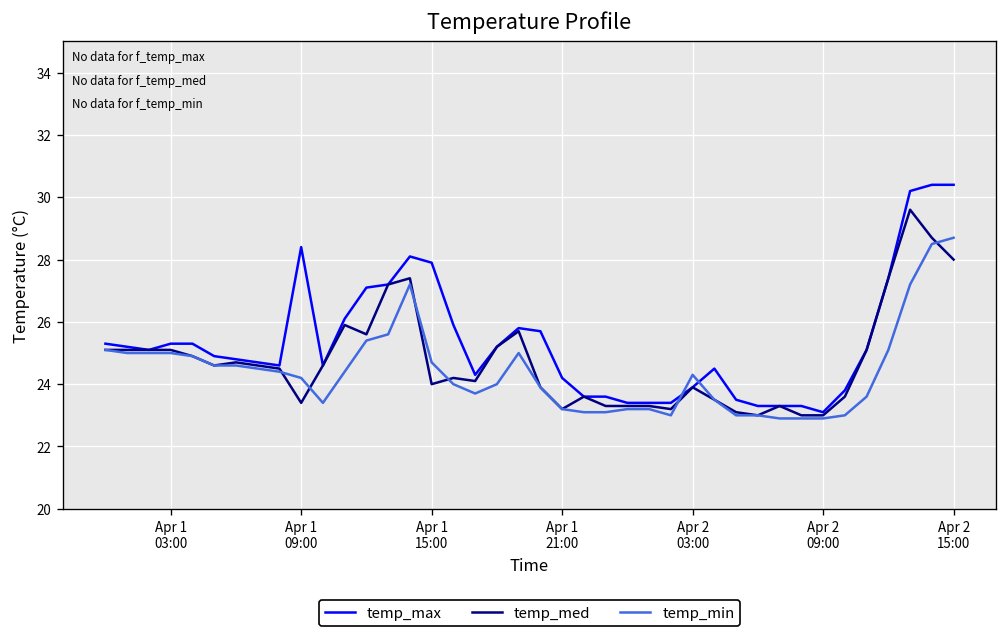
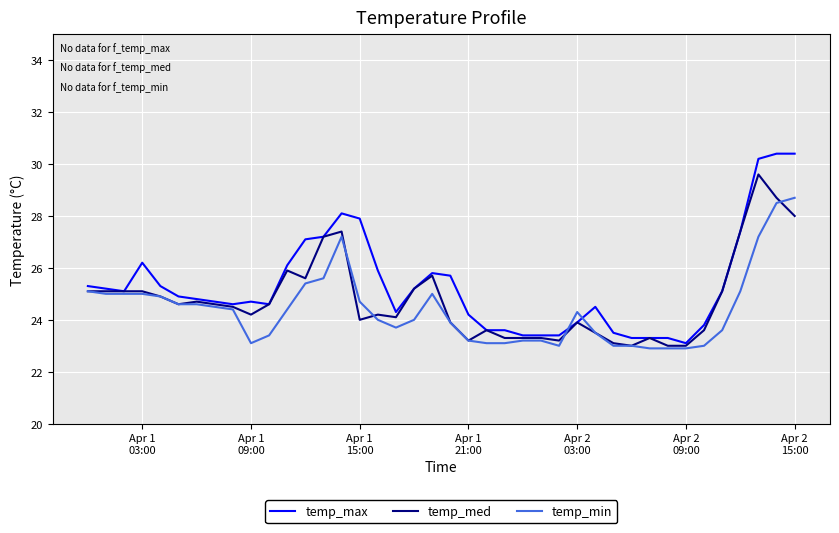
  {
    "temp_max": {
-     "Apr 1 03:00": 25.3,
-     "Apr 1 09:00": 28.4,
+     "Apr 1 03:00": 26.2,
+     "Apr 1 09:00": 24.7,
      "Apr 1 15:00": 27.9,
      "Apr 1 21:00": 24.2,
      "Apr 2 09:00": 23.1,
      "Apr 2 15:00": 30.4
    },
    "temp_med": {
      "Apr 1 03:00": 25.1,
-     "Apr 1 09:00": 23.4,
+     "Apr 1 09:00": 24.2,
      "Apr 1 15:00": 24.0,
      "Apr 2 09:00": 23.0,
      "Apr 2 15:00": 28.0
    },
    "temp_min": {
      "Apr 1 03:00": 25.0,
-     "Apr 1 09:00": 24.2,
+     "Apr 1 09:00": 23.1,
      "Apr 1 15:00": 24.7,
      "Apr 2 03:00": 24.3,
      "Apr 2 09:00": 22.9,
      "Apr 2 15:00": 28.7
    }
  }
